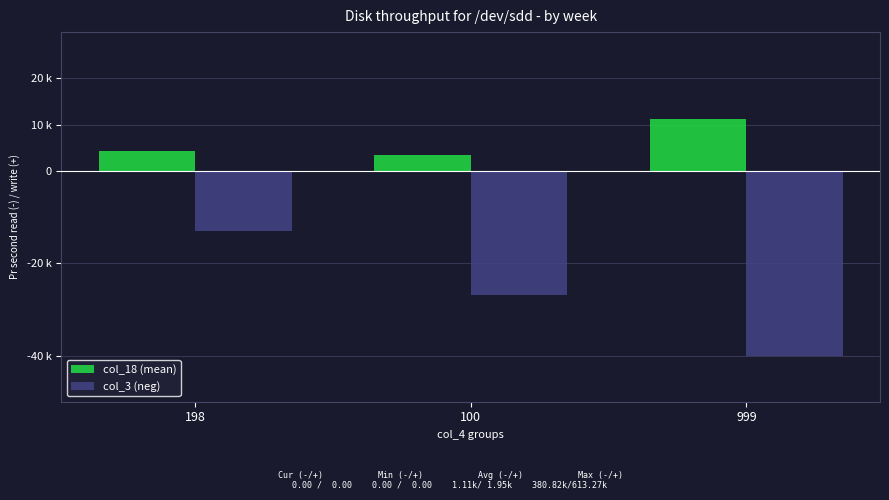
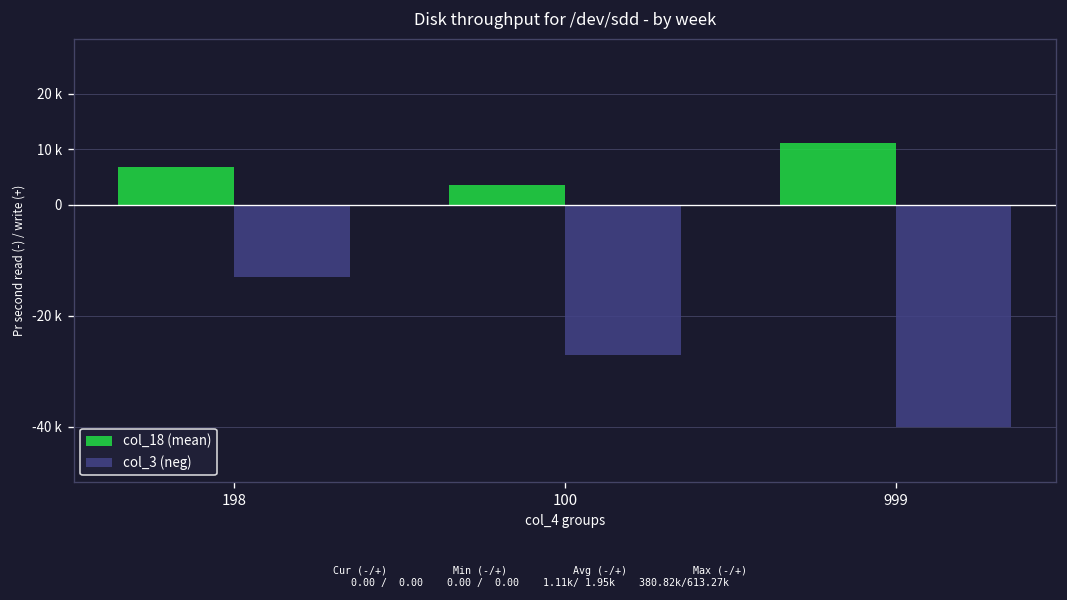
  {
    "col_18 (mean)": {
-     "198": 4000,
+     "198": 7000,
      "100": 4000,
      "999": 11000
    },
    "col_3 (neg)": {
      "198": -13000,
      "100": -27000,
      "999": -40000
    }
  }
